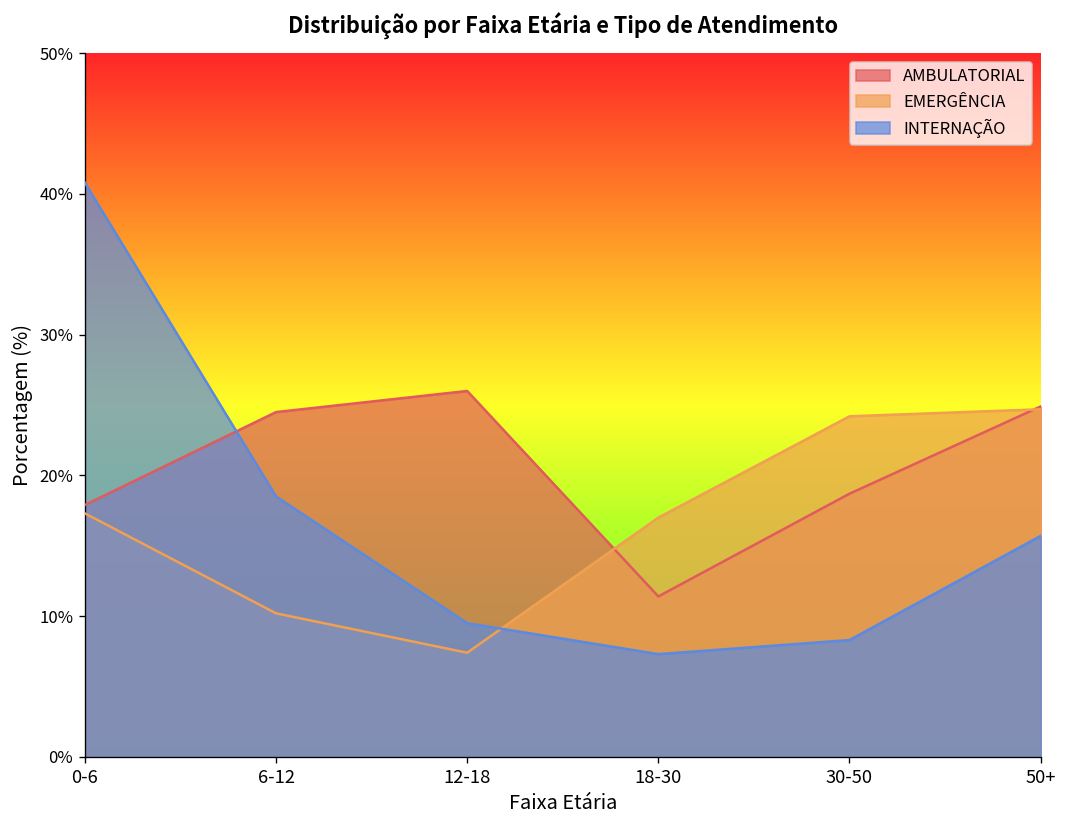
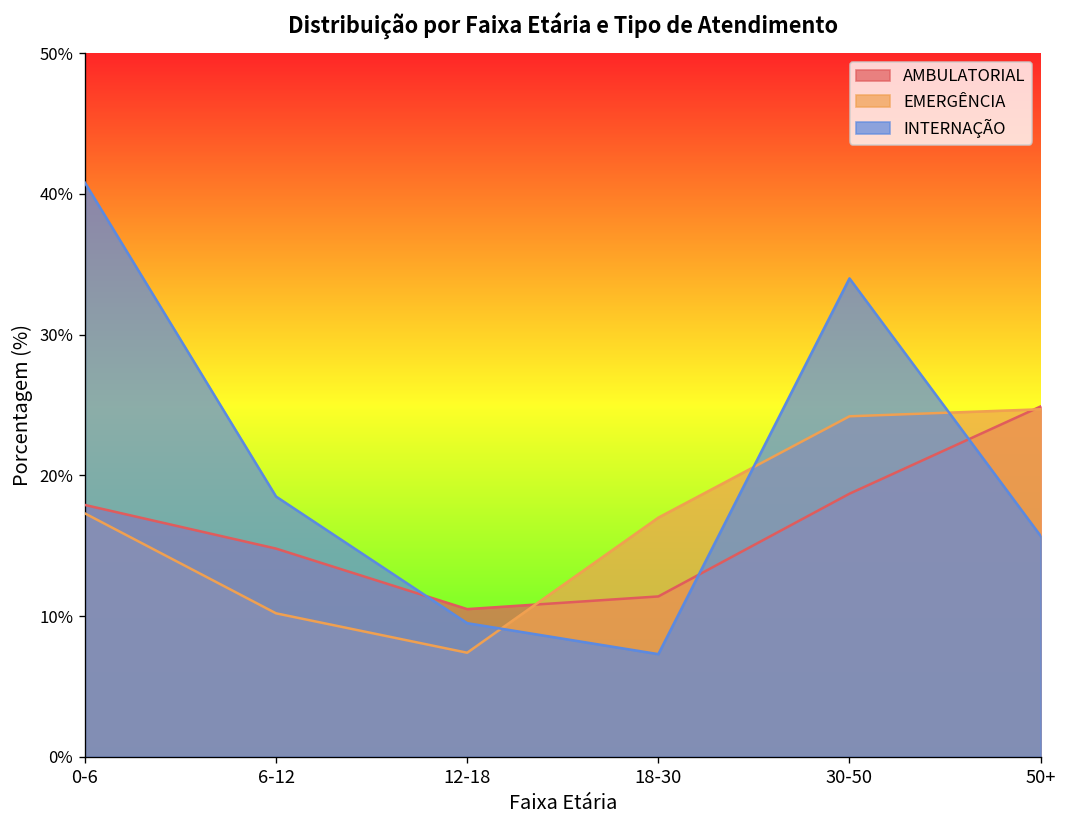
  {
    "AMBULATORIAL": {
      "0-6": "17.9%",
-     "6-12": "24.5%",
-     "12-18": "26.0%",
+     "6-12": "14.8%",
+     "12-18": "10.5%",
      "18-30": "11.4%",
      "30-50": "18.7%"
    },
    "EMERGÊNCIA": {
      "0-6": "17.3%",
      "6-12": "10.2%",
      "12-18": "7.4%",
      "18-30": "17.0%",
      "30-50": "24.2%"
    },
    "INTERNAÇÃO": {
      "0-6": "40.8%",
      "6-12": "18.5%",
      "12-18": "9.5%",
      "18-30": "7.3%",
-     "30-50": "8.3%",
+     "30-50": "34.0%",
      "50+": "15.7%"
    }
  }
